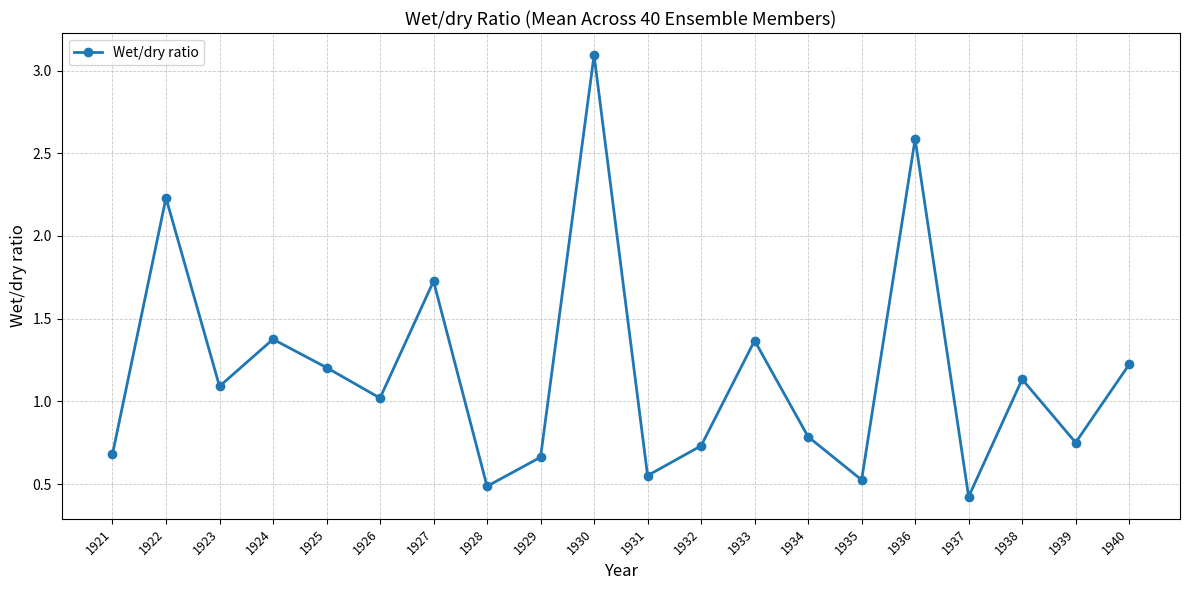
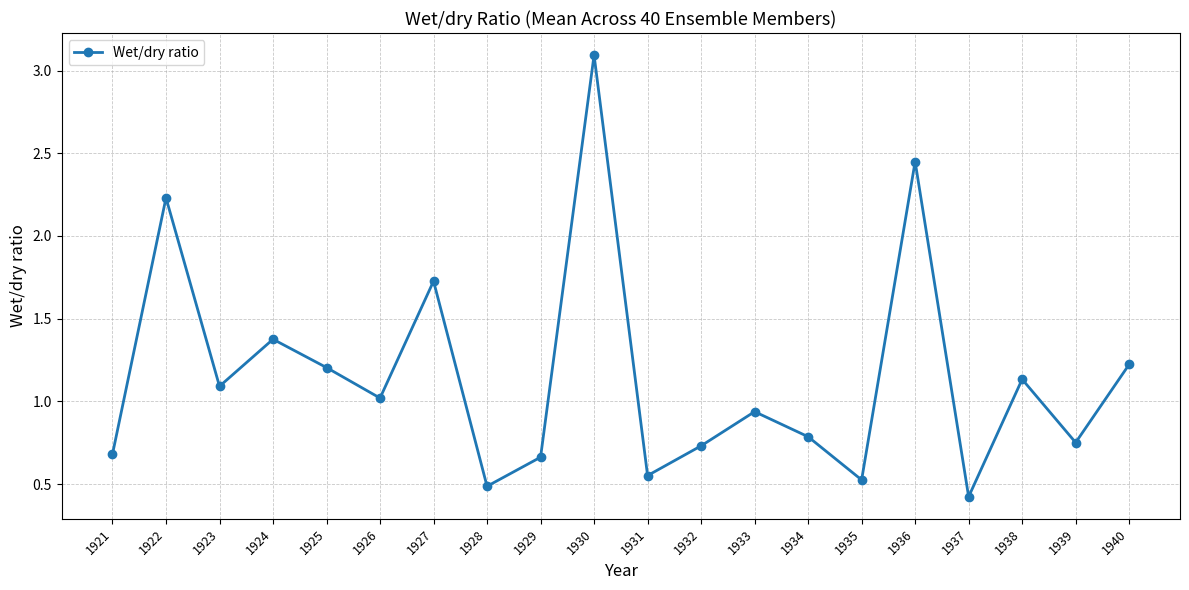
  {
    "1921": 0.68,
    "1922": 2.23,
    "1923": 1.09,
    "1924": 1.38,
    "1925": 1.20,
    "1926": 1.02,
    "1927": 1.73,
    "1928": 0.49,
    "1929": 0.66,
    "1930": 3.09,
    "1931": 0.55,
    "1932": 0.73,
-   "1933": 1.37,
+   "1933": 0.94,
    "1934": 0.79,
    "1935": 0.53,
-   "1936": 2.59,
+   "1936": 2.45,
    "1937": 0.42,
    "1938": 1.13,
    "1939": 0.75,
    "1940": 1.22
  }
